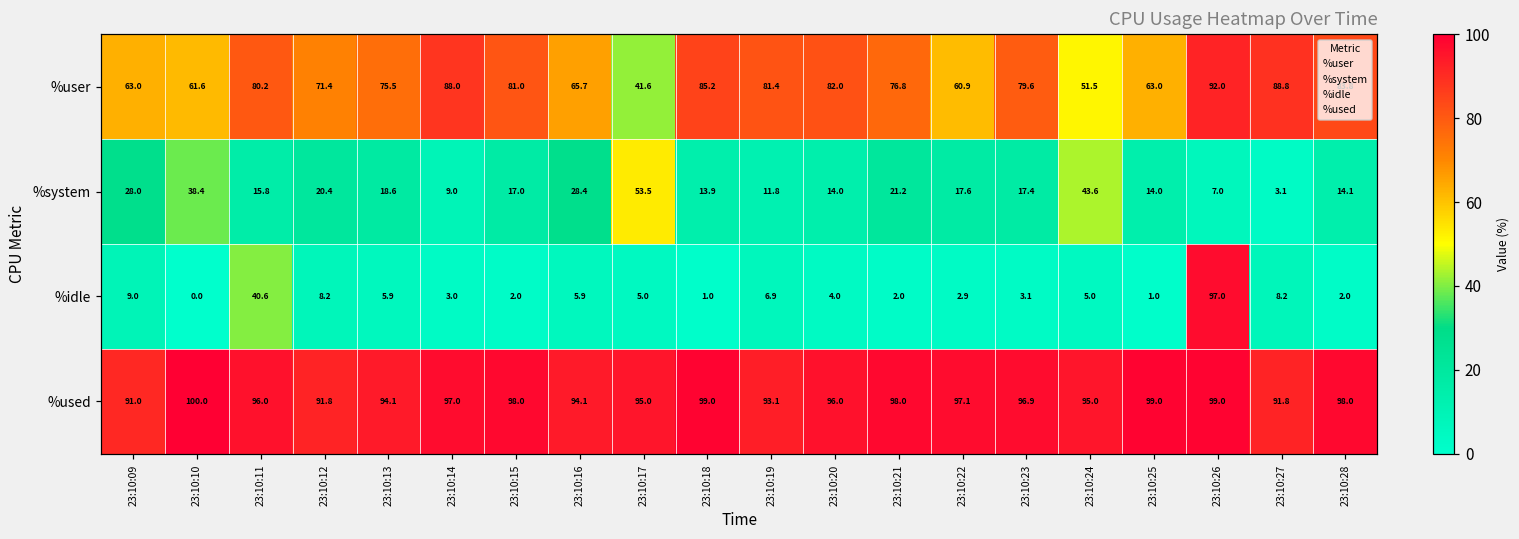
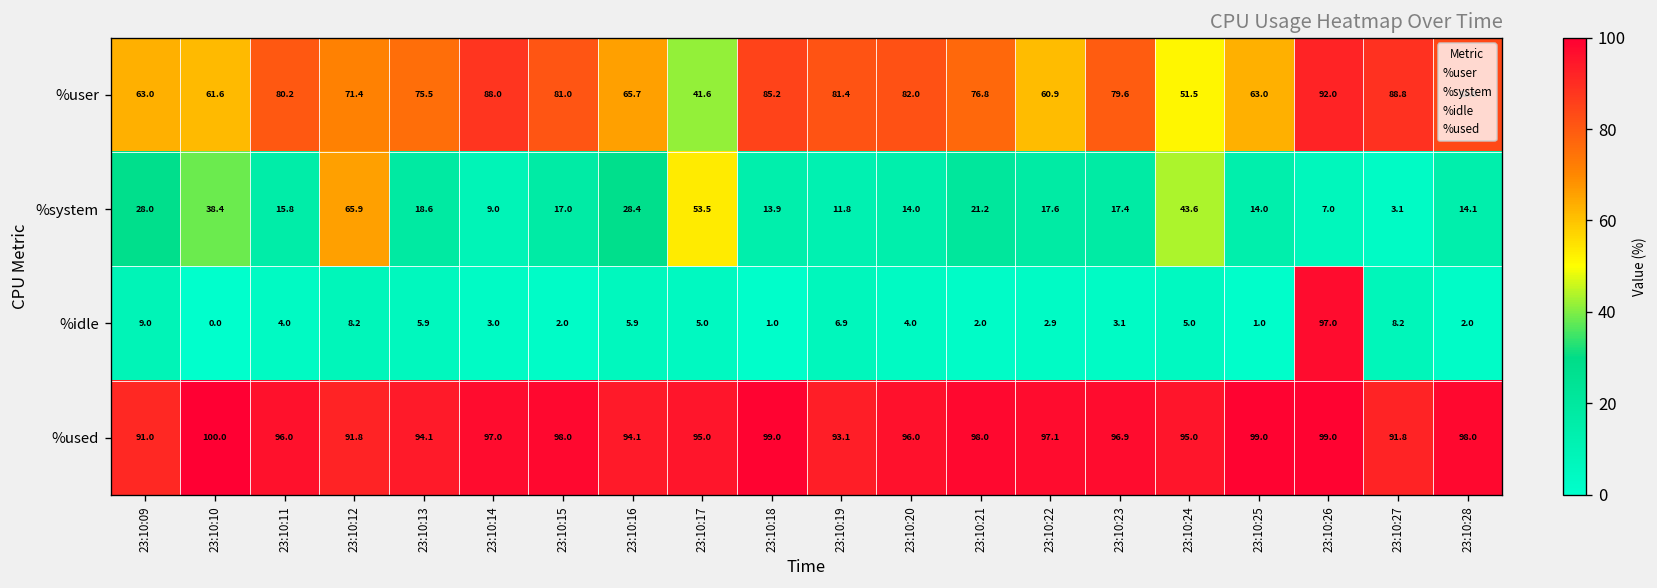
  {
    "%user": {
      "23:10:09": 63.0,
      "23:10:10": 61.6,
      "23:10:11": 80.2,
      "23:10:12": 71.4,
      "23:10:13": 75.5,
      "23:10:14": 88.0,
      "23:10:15": 81.0,
      "23:10:16": 65.7,
      "23:10:17": 41.6,
      "23:10:18": 85.2,
      "23:10:19": 81.4,
      "23:10:20": 82.0,
      "23:10:21": 76.8,
      "23:10:22": 60.9,
      "23:10:23": 79.6,
      "23:10:24": 51.5,
      "23:10:25": 63.0,
      "23:10:26": 92.0,
      "23:10:27": 88.8
    },
    "%system": {
      "23:10:09": 28.0,
      "23:10:10": 38.4,
      "23:10:11": 15.8,
-     "23:10:12": 20.4,
+     "23:10:12": 65.9,
      "23:10:13": 18.6,
      "23:10:14": 9.0,
      "23:10:15": 17.0,
      "23:10:16": 28.4,
      "23:10:17": 53.5,
      "23:10:18": 13.9,
      "23:10:19": 11.8,
      "23:10:20": 14.0,
      "23:10:21": 21.2,
      "23:10:22": 17.6,
      "23:10:23": 17.4,
      "23:10:24": 43.6,
      "23:10:25": 14.0,
      "23:10:26": 7.0,
      "23:10:27": 3.1,
      "23:10:28": 14.1
    },
    "%idle": {
      "23:10:09": 9.0,
      "23:10:10": 0.0,
-     "23:10:11": 40.6,
+     "23:10:11": 4.0,
      "23:10:12": 8.2,
      "23:10:13": 5.9,
      "23:10:14": 3.0,
      "23:10:15": 2.0,
      "23:10:16": 5.9,
      "23:10:17": 5.0,
      "23:10:18": 1.0,
      "23:10:19": 6.9,
      "23:10:20": 4.0,
      "23:10:21": 2.0,
      "23:10:22": 2.9,
      "23:10:23": 3.1,
      "23:10:24": 5.0,
      "23:10:25": 1.0,
      "23:10:26": 97.0,
      "23:10:27": 8.2,
      "23:10:28": 2.0
    },
    "%used": {
      "23:10:09": 91.0,
      "23:10:10": 100.0,
      "23:10:11": 96.0,
      "23:10:12": 91.8,
      "23:10:13": 94.1,
      "23:10:14": 97.0,
      "23:10:15": 98.0,
      "23:10:16": 94.1,
      "23:10:17": 95.0,
      "23:10:18": 99.0,
      "23:10:19": 93.1,
      "23:10:20": 96.0,
      "23:10:21": 98.0,
      "23:10:22": 97.1,
      "23:10:23": 96.9,
      "23:10:24": 95.0,
      "23:10:25": 99.0,
      "23:10:26": 99.0,
      "23:10:27": 91.8,
      "23:10:28": 98.0
    }
  }
